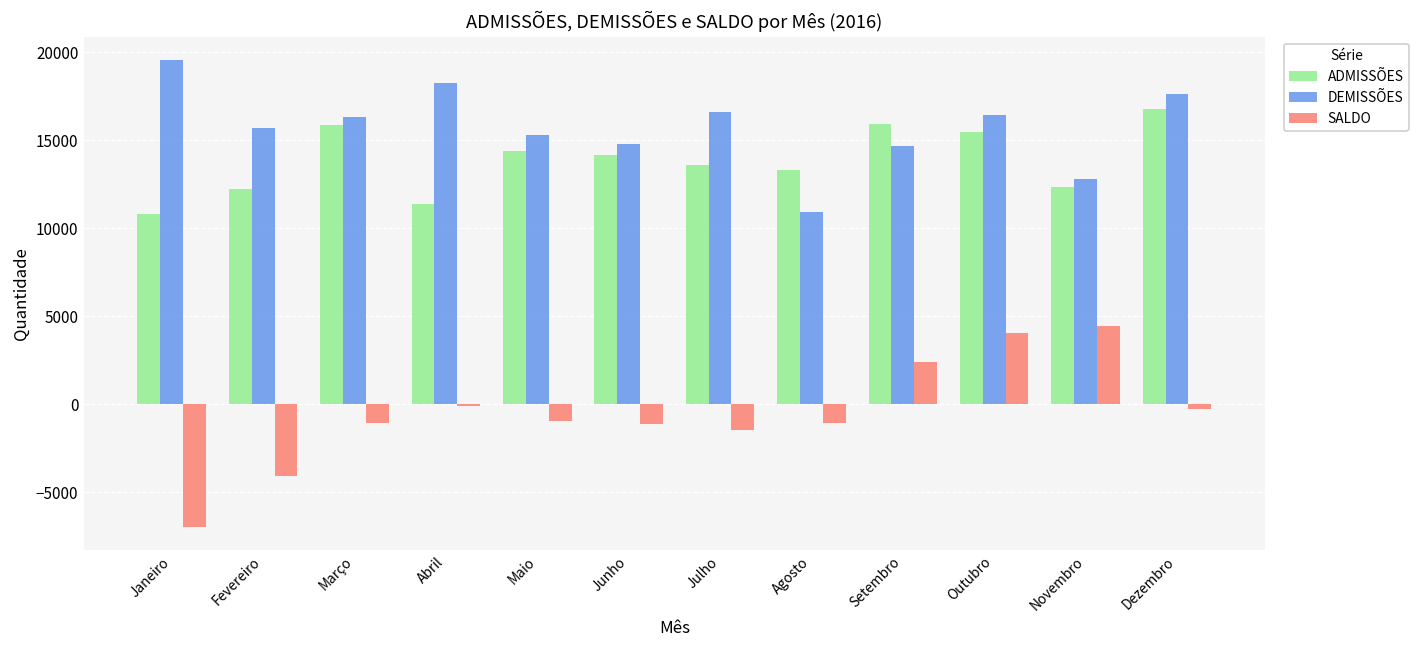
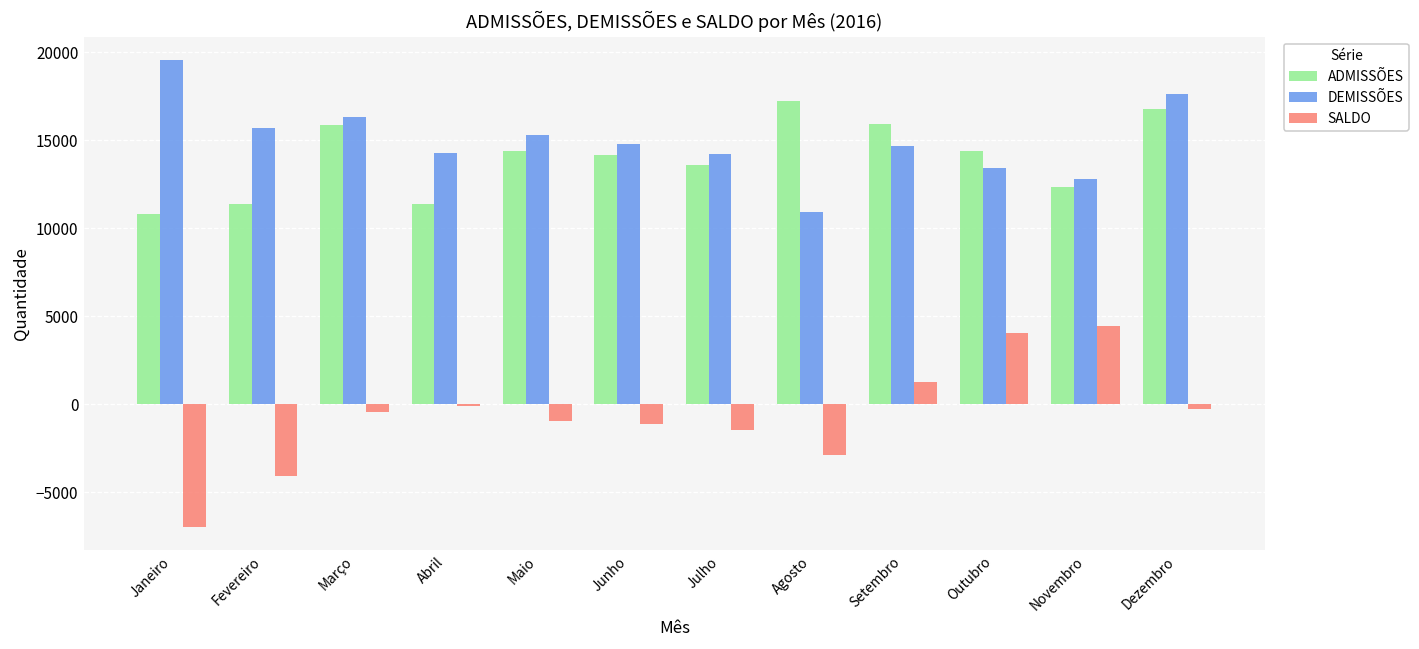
  {
    "ADMISSÕES": {
      "Janeiro": 10800,
-     "Fevereiro": 12200,
+     "Fevereiro": 11400,
      "Março": 15800,
      "Abril": 11400,
      "Maio": 14400,
      "Junho": 14200,
      "Julho": 13600,
-     "Agosto": 13300,
+     "Agosto": 17200,
      "Setembro": 15900,
-     "Outubro": 15400,
+     "Outubro": 14400,
      "Novembro": 12300,
      "Dezembro": 16800
    },
    "DEMISSÕES": {
      "Janeiro": 19600,
      "Fevereiro": 15700,
      "Março": 16300,
-     "Abril": 18300,
+     "Abril": 14300,
      "Maio": 15300,
      "Junho": 14800,
-     "Julho": 16600,
+     "Julho": 14200,
      "Agosto": 10900,
      "Setembro": 14700,
-     "Outubro": 16400,
+     "Outubro": 13400,
      "Novembro": 12800,
      "Dezembro": 17600
    },
    "SALDO": {
      "Janeiro": -7000,
      "Fevereiro": -4100,
-     "Março": -1100,
+     "Março": -400,
      "Maio": -900,
      "Junho": -1100,
      "Julho": -1400,
-     "Agosto": -1100,
-     "Setembro": 2400,
+     "Agosto": -2900,
+     "Setembro": 1300,
      "Outubro": 4000,
      "Novembro": 4400,
      "Dezembro": -300
    }
  }
